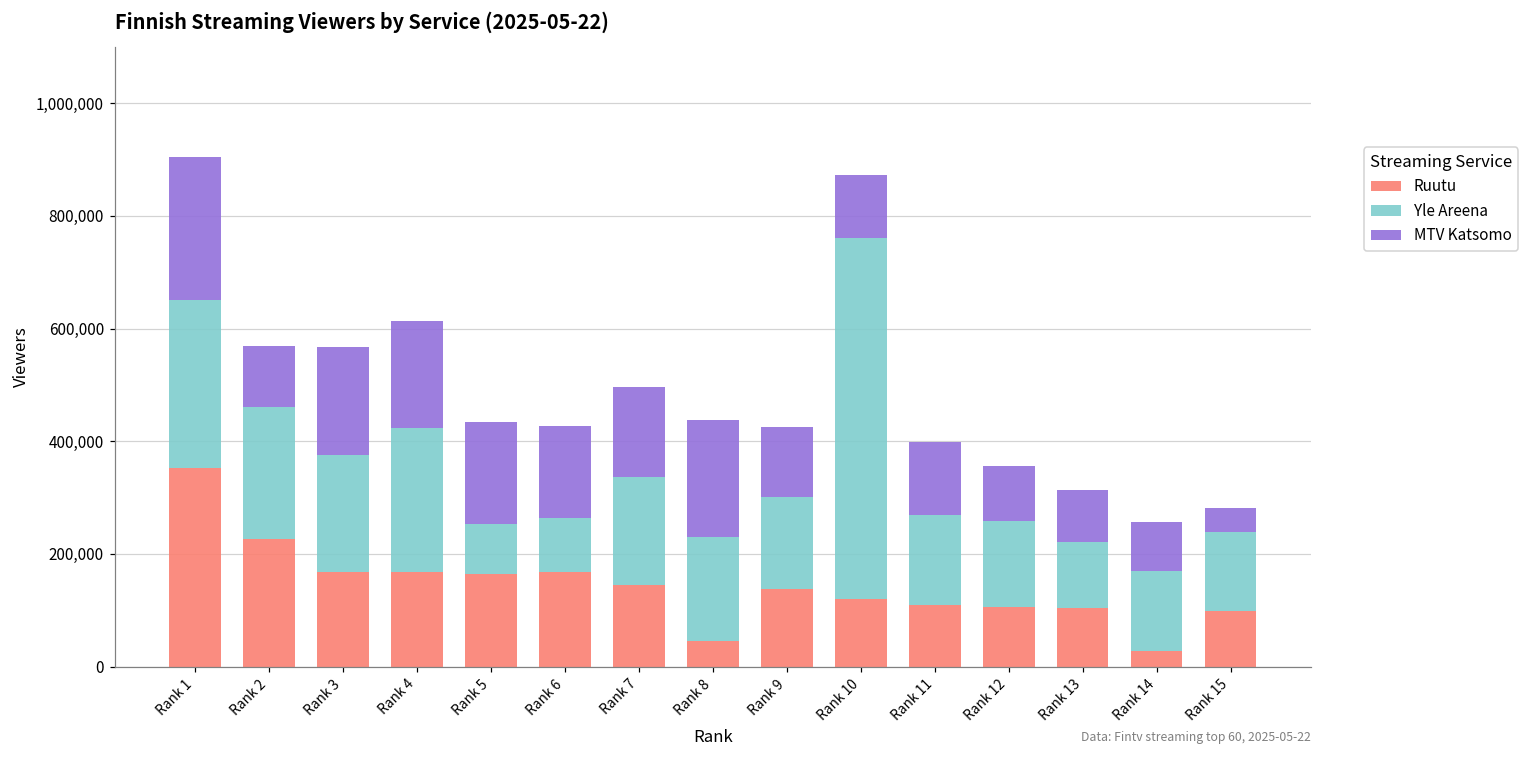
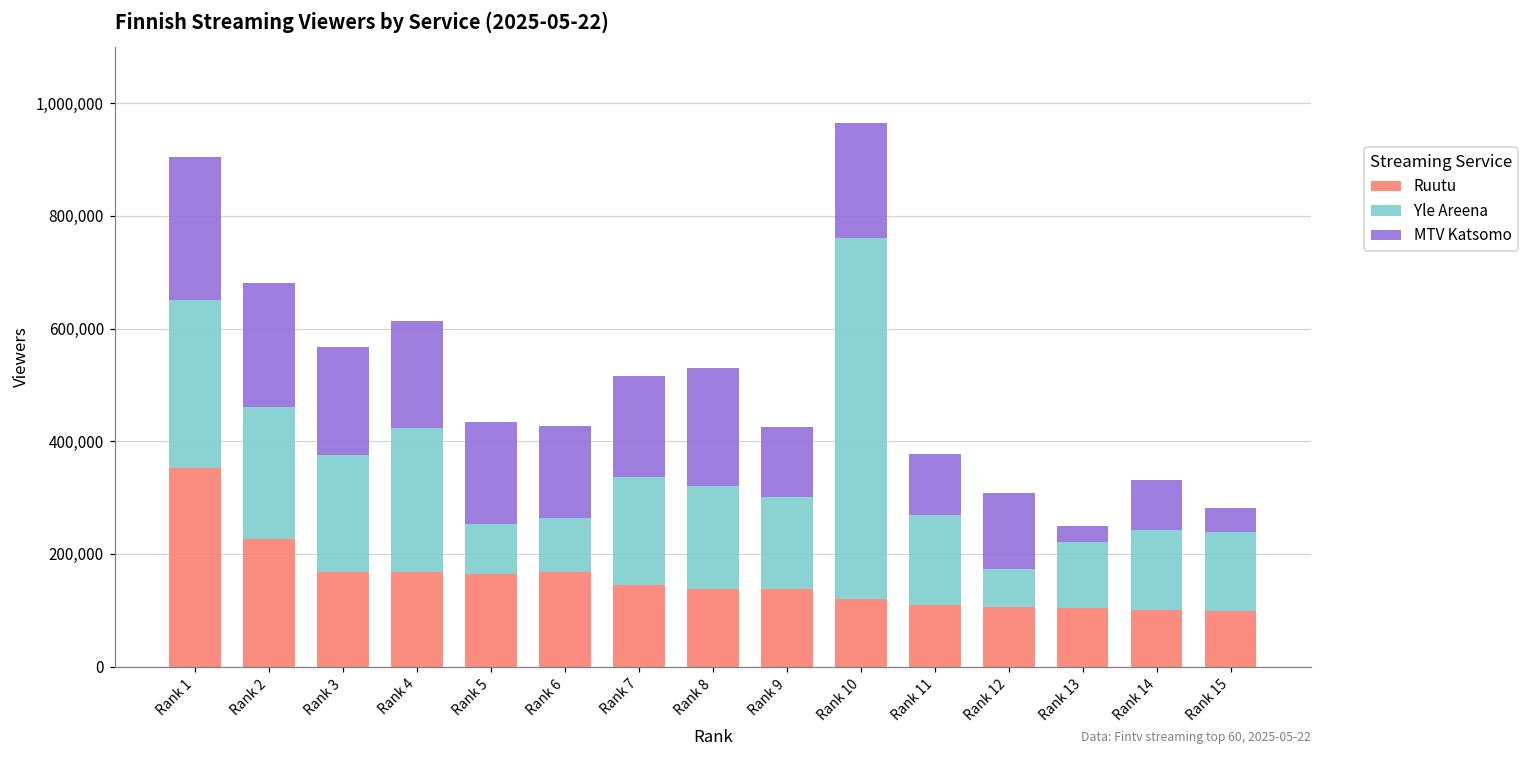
  {
    "Ruutu": {
      "Rank 1": "350,000",
      "Rank 2": "230,000",
      "Rank 3": "170,000",
      "Rank 4": "170,000",
      "Rank 5": "160,000",
      "Rank 6": "170,000",
      "Rank 7": "150,000",
-     "Rank 8": "50,000",
+     "Rank 8": "140,000",
      "Rank 9": "140,000",
      "Rank 10": "120,000",
      "Rank 11": "110,000",
      "Rank 12": "110,000",
      "Rank 13": "100,000",
-     "Rank 14": "30,000",
+     "Rank 14": "100,000",
      "Rank 15": "100,000"
    },
    "Yle Areena": {
      "Rank 1": "300,000",
      "Rank 2": "230,000",
      "Rank 3": "210,000",
      "Rank 4": "260,000",
      "Rank 5": "90,000",
      "Rank 6": "100,000",
      "Rank 7": "190,000",
      "Rank 8": "180,000",
      "Rank 9": "160,000",
      "Rank 10": "640,000",
      "Rank 11": "160,000",
-     "Rank 12": "150,000",
+     "Rank 12": "70,000",
      "Rank 13": "120,000",
      "Rank 14": "140,000",
      "Rank 15": "140,000"
    },
    "MTV Katsomo": {
      "Rank 1": "260,000",
-     "Rank 2": "110,000",
+     "Rank 2": "220,000",
      "Rank 3": "190,000",
      "Rank 4": "190,000",
      "Rank 5": "180,000",
      "Rank 6": "160,000",
-     "Rank 7": "160,000",
+     "Rank 7": "180,000",
      "Rank 8": "210,000",
      "Rank 9": "120,000",
-     "Rank 10": "110,000",
-     "Rank 11": "130,000",
-     "Rank 12": "100,000",
-     "Rank 13": "90,000",
+     "Rank 10": "200,000",
+     "Rank 11": "110,000",
+     "Rank 12": "140,000",
+     "Rank 13": "30,000",
      "Rank 14": "90,000",
      "Rank 15": "40,000"
    }
  }
